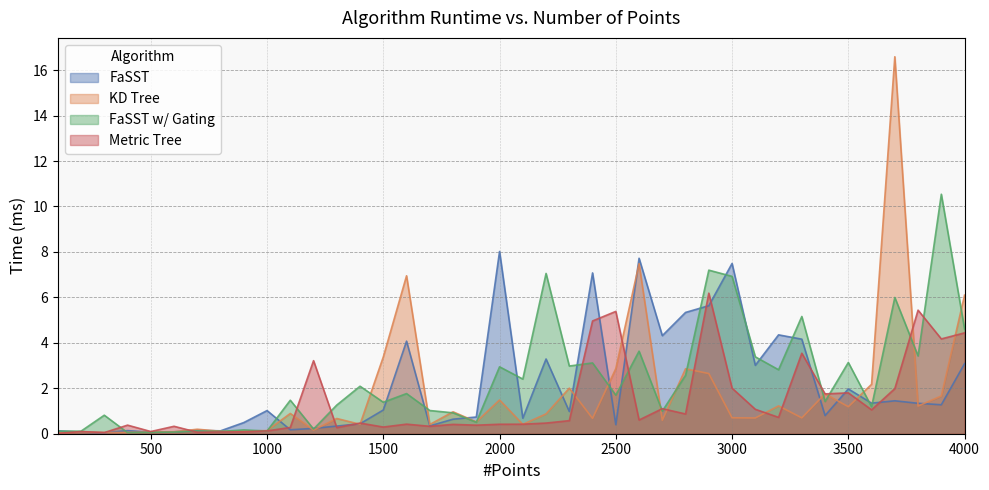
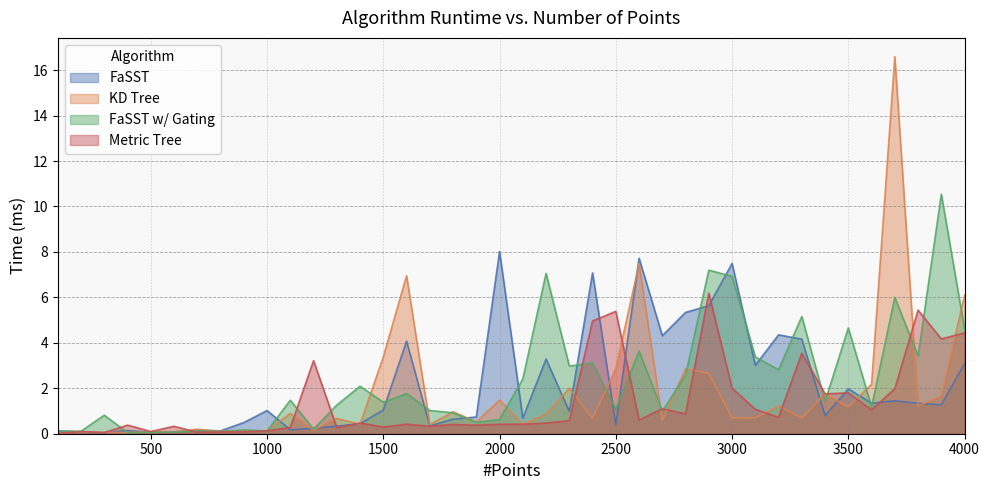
  {
    "FaSST": {
      "1000": 1.0,
      "1500": 1.0,
      "2000": 8.0,
      "2500": 0.4,
      "3000": 7.5,
      "3500": 2.0,
      "4000": 3.1
    },
    "FaSST w/ Gating": {
      "1500": 1.4,
-     "2000": 2.9,
-     "2500": 1.7,
+     "2000": 0.6,
+     "2500": 1.1,
      "3000": 6.9,
-     "3500": 3.1,
+     "3500": 4.7,
      "4000": 4.6
    }
  }
